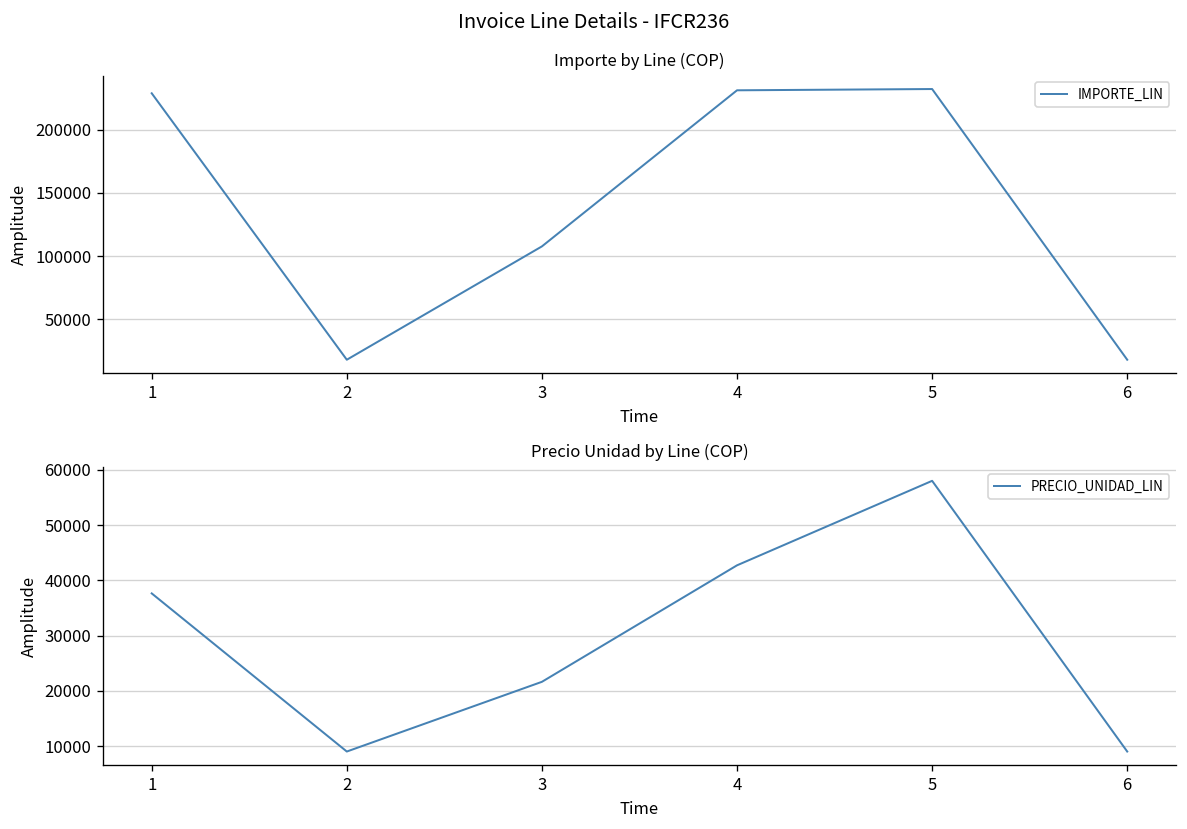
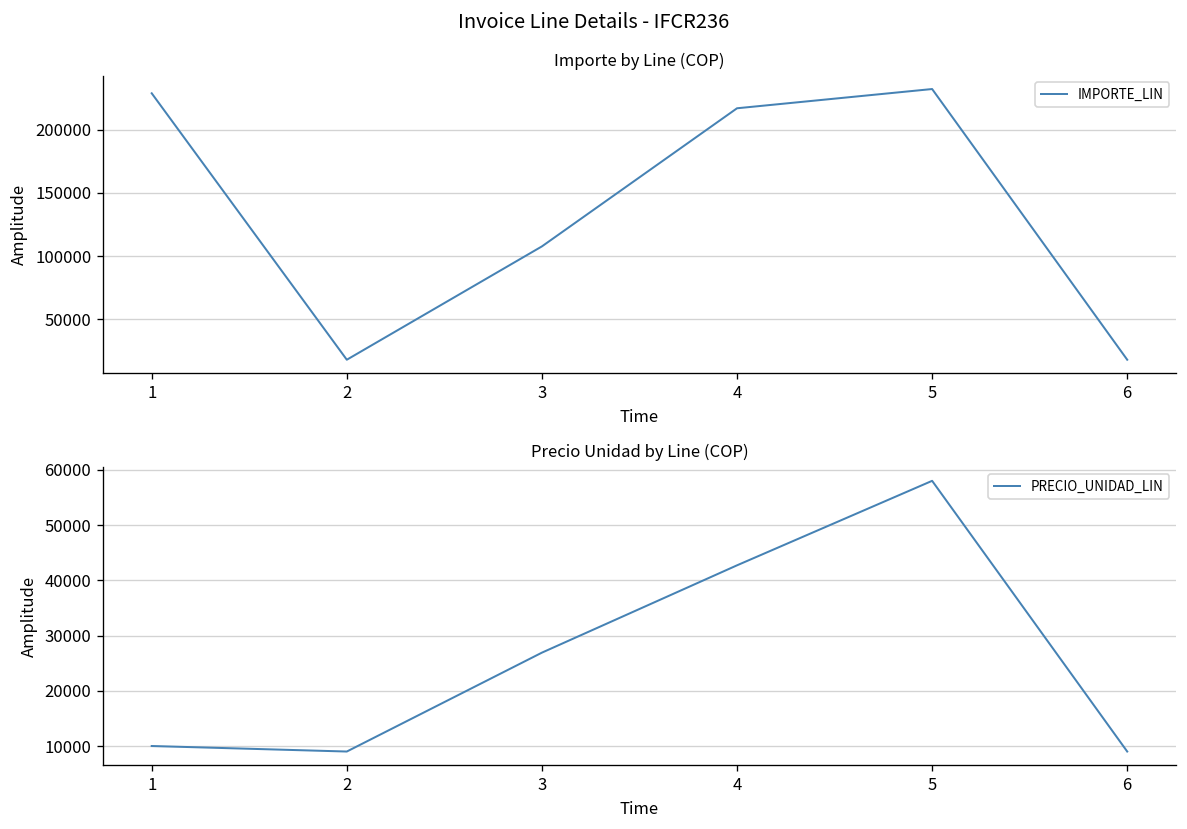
  {
    "Importe by Line (COP)": {
      "1": 229000,
      "2": 18000,
      "3": 108000,
-     "4": 231000,
+     "4": 217000,
      "5": 232000,
      "6": 18000
    },
    "Precio Unidad by Line (COP)": {
-     "1": 38000,
+     "1": 10000,
      "2": 9000,
-     "3": 22000,
+     "3": 27000,
      "4": 43000,
      "5": 58000,
      "6": 9000
    }
  }
